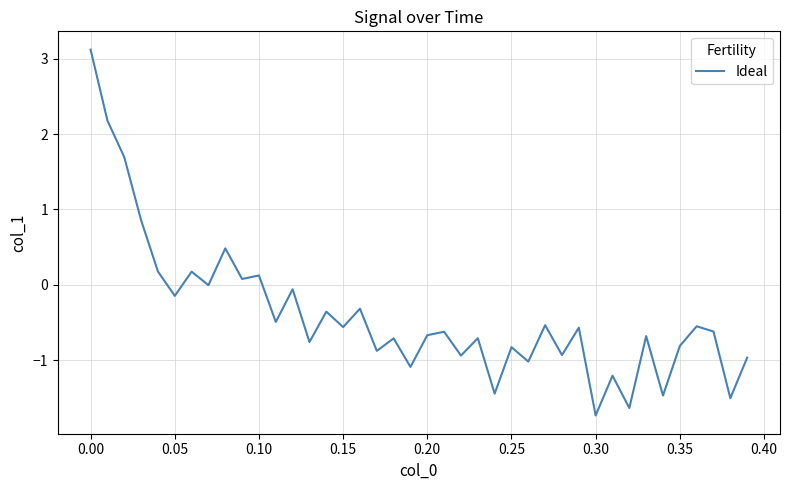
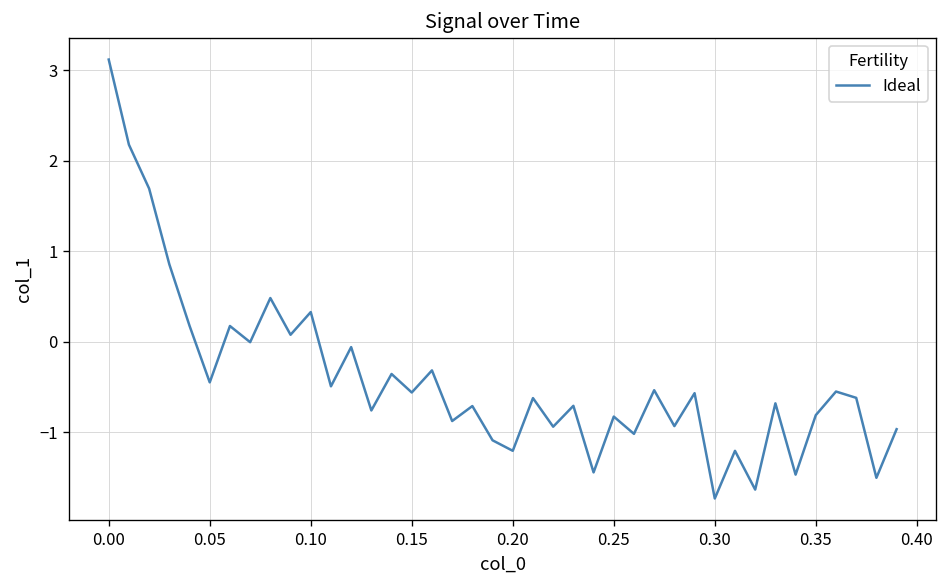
  {
    "0.00": 3.1,
-   "0.05": -0.1,
-   "0.10": 0.1,
+   "0.05": -0.4,
+   "0.10": 0.3,
    "0.15": -0.6,
-   "0.20": -0.7,
+   "0.20": -1.2,
    "0.25": -0.8,
    "0.30": -1.7,
    "0.35": -0.8
  }
